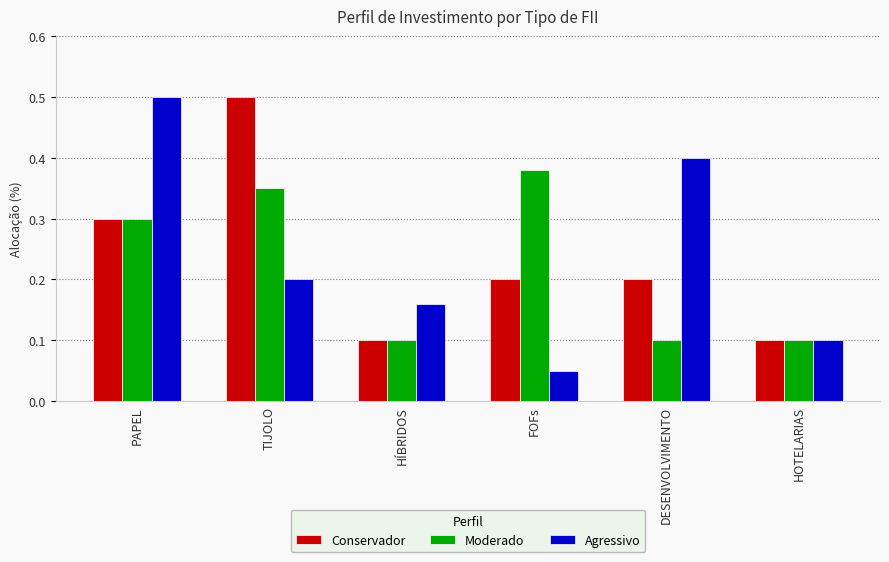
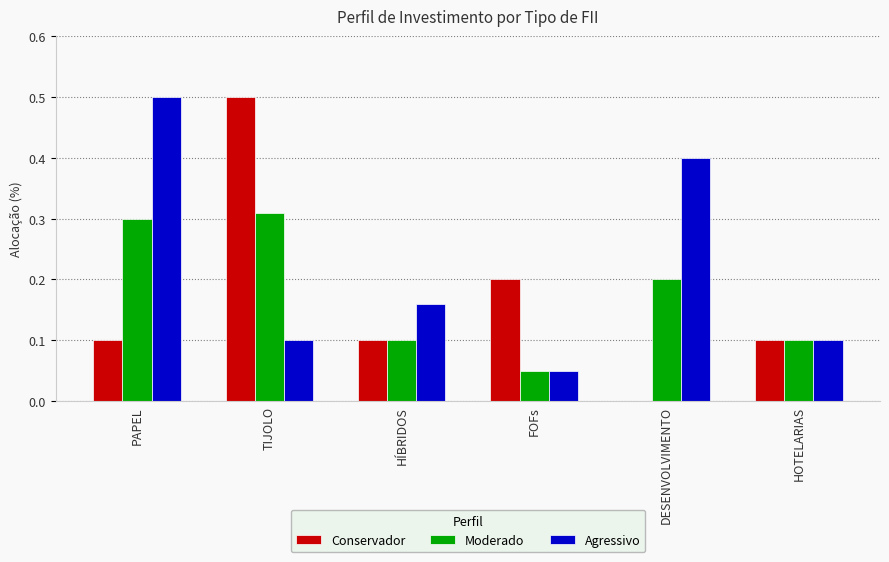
  {
    "Conservador": {
-     "PAPEL": 0.3,
+     "PAPEL": 0.1,
      "TIJOLO": 0.5,
      "HÍBRIDOS": 0.1,
      "FOFs": 0.2,
-     "DESENVOLVIMENTO": 0.2,
+     "DESENVOLVIMENTO": 0.0,
      "HOTELARIAS": 0.1
    },
    "Moderado": {
      "PAPEL": 0.30,
-     "TIJOLO": 0.35,
+     "TIJOLO": 0.31,
      "HÍBRIDOS": 0.10,
-     "FOFs": 0.38,
-     "DESENVOLVIMENTO": 0.1,
+     "FOFs": 0.05,
+     "DESENVOLVIMENTO": 0.2,
      "HOTELARIAS": 0.10
    },
    "Agressivo": {
      "PAPEL": 0.5,
-     "TIJOLO": 0.2,
+     "TIJOLO": 0.1,
      "HÍBRIDOS": 0.16,
      "FOFs": 0.05,
      "DESENVOLVIMENTO": 0.4,
      "HOTELARIAS": 0.1
    }
  }
